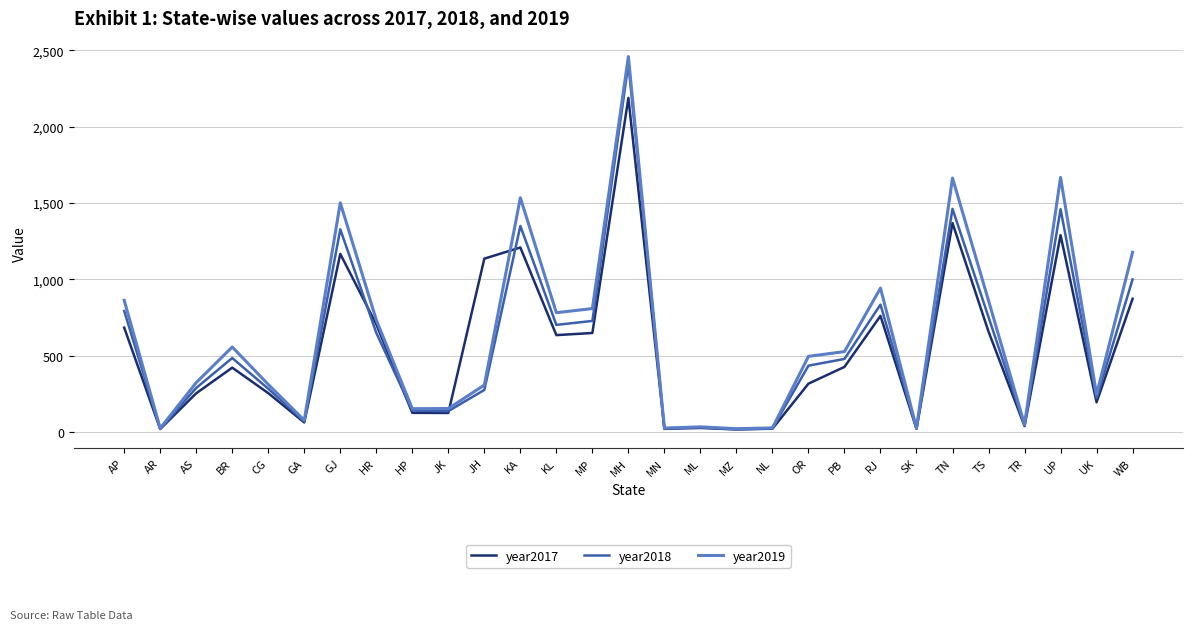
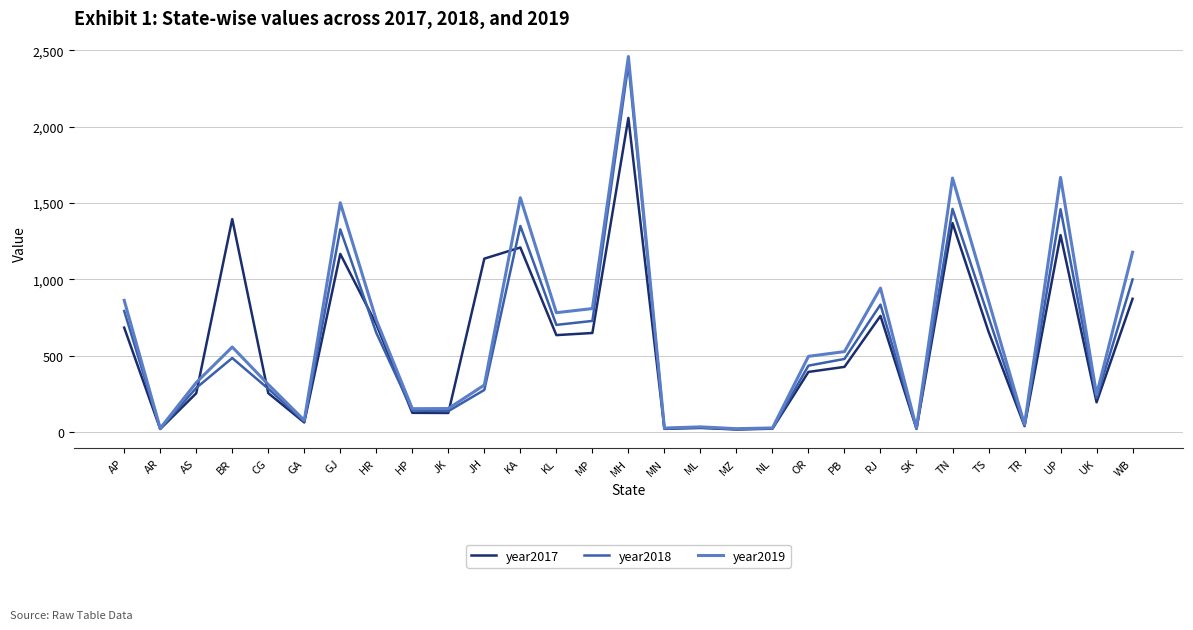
  {
    "year2017": {
      "AP": "680",
      "AS": "250",
-     "BR": "420",
+     "BR": "1,400",
      "CG": "260",
      "GJ": "1,170",
      "HR": "710",
      "JH": "1,140",
      "KA": "1,210",
      "KL": "640",
      "MP": "650",
-     "MH": "2,190",
-     "OR": "320",
+     "MH": "2,060",
+     "OR": "390",
      "PB": "430",
      "RJ": "760",
      "TN": "1,370",
      "TS": "660",
      "UP": "1,290",
      "UK": "200",
      "WB": "870"
    }
  }
